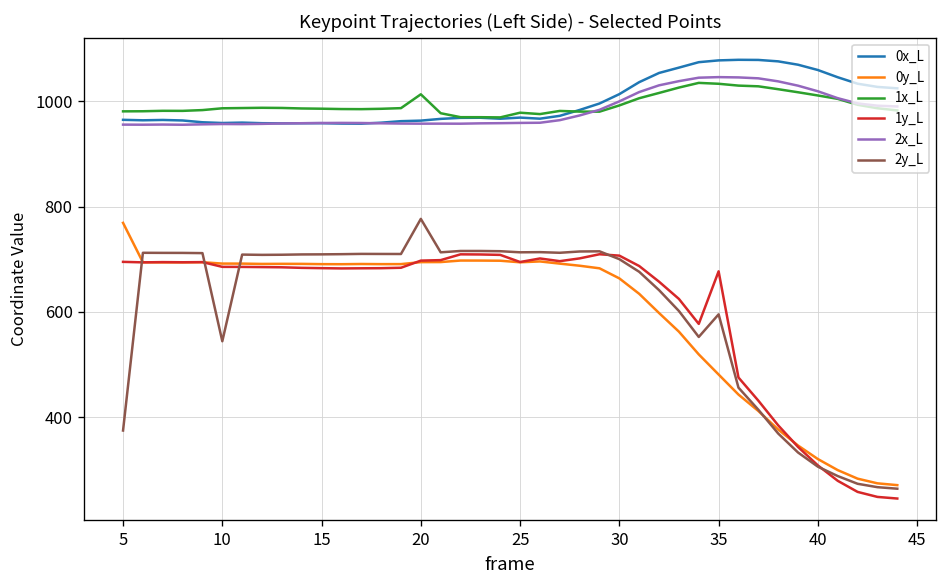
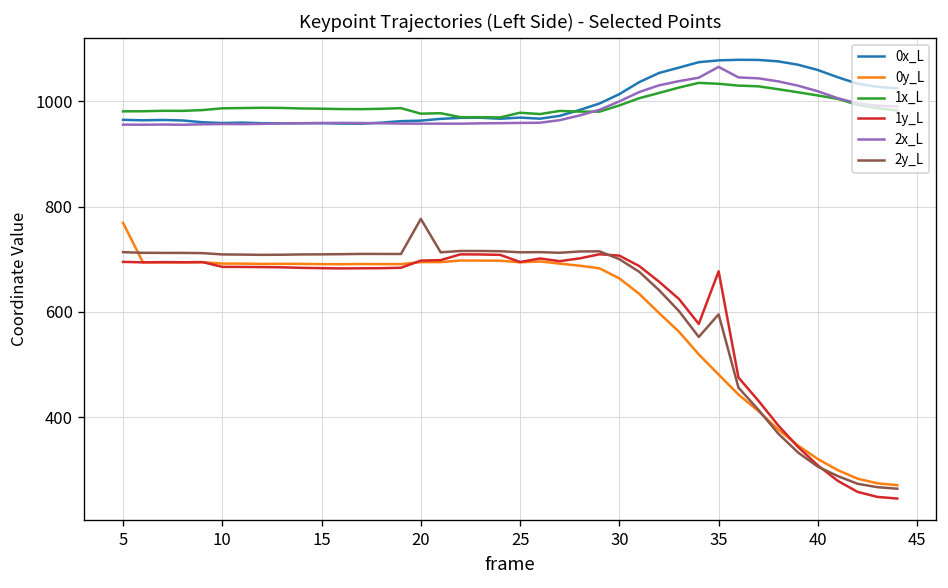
  {
    "0x_L": {
      "5": 960,
      "20": 960,
      "25": 970,
      "30": 1010,
      "35": 1080,
      "40": 1060
    },
    "0y_L": {
      "5": 770,
      "10": 690,
      "15": 690,
      "30": 660,
      "35": 480,
      "40": 320
    },
    "1x_L": {
      "5": 980,
      "10": 990,
      "15": 990,
-     "20": 1010,
+     "20": 980,
      "25": 980,
      "30": 990,
      "35": 1030,
      "40": 1010
    },
    "1y_L": {
      "5": 690,
      "10": 690,
      "15": 680,
      "30": 710,
      "35": 680
    },
    "2x_L": {
      "5": 960,
      "20": 960,
      "25": 960,
      "30": 1000,
-     "35": 1050,
+     "35": 1070,
      "40": 1020
    },
    "2y_L": {
-     "5": 370,
-     "10": 540,
+     "5": 710,
+     "10": 710,
      "15": 710,
      "20": 780,
      "25": 710,
      "30": 700,
      "35": 600
    }
  }
